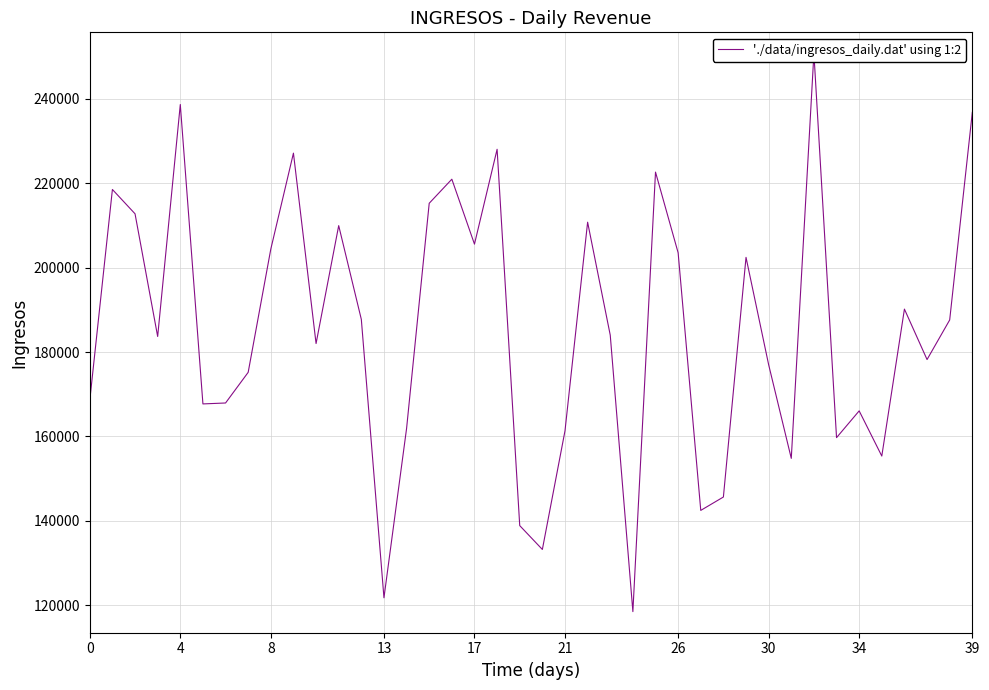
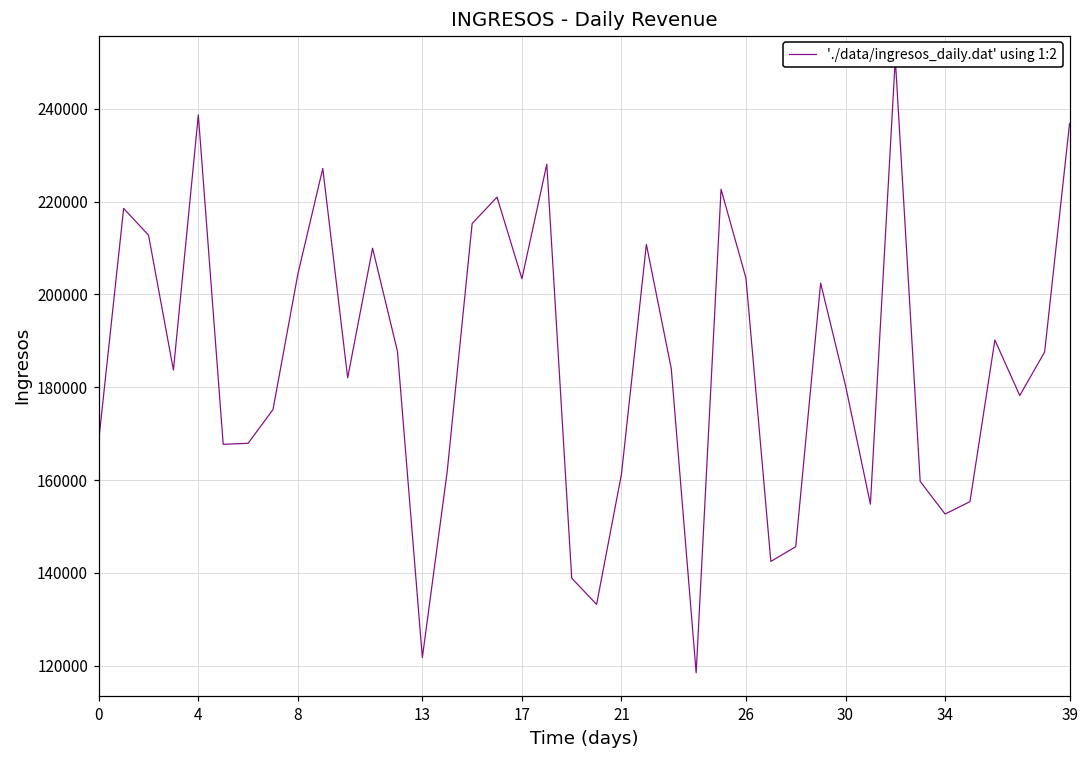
  {
    "0": 169000,
    "4": 239000,
    "8": 204000,
    "13": 122000,
-   "17": 206000,
+   "17": 203000,
    "21": 161000,
    "26": 204000,
-   "30": 177000,
-   "34": 166000,
+   "30": 180000,
+   "34": 153000,
    "39": 237000
  }
